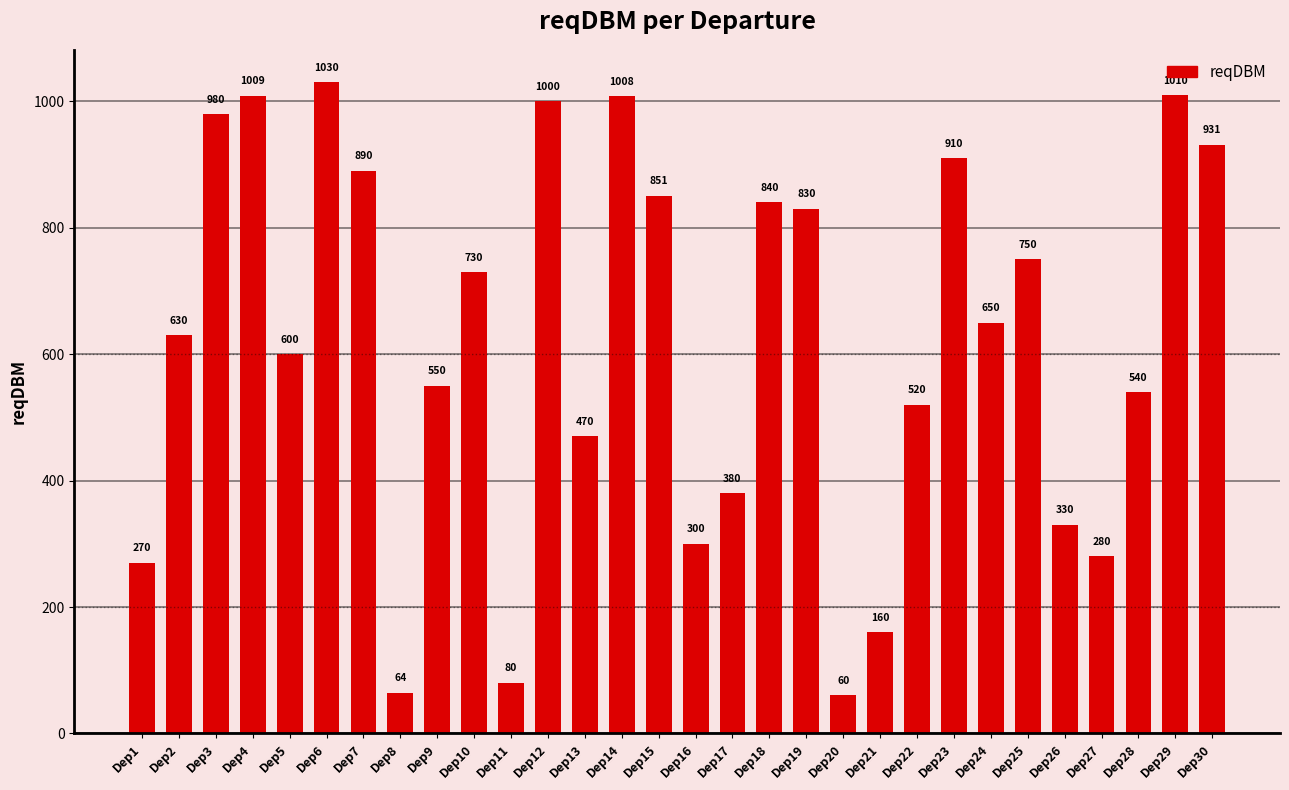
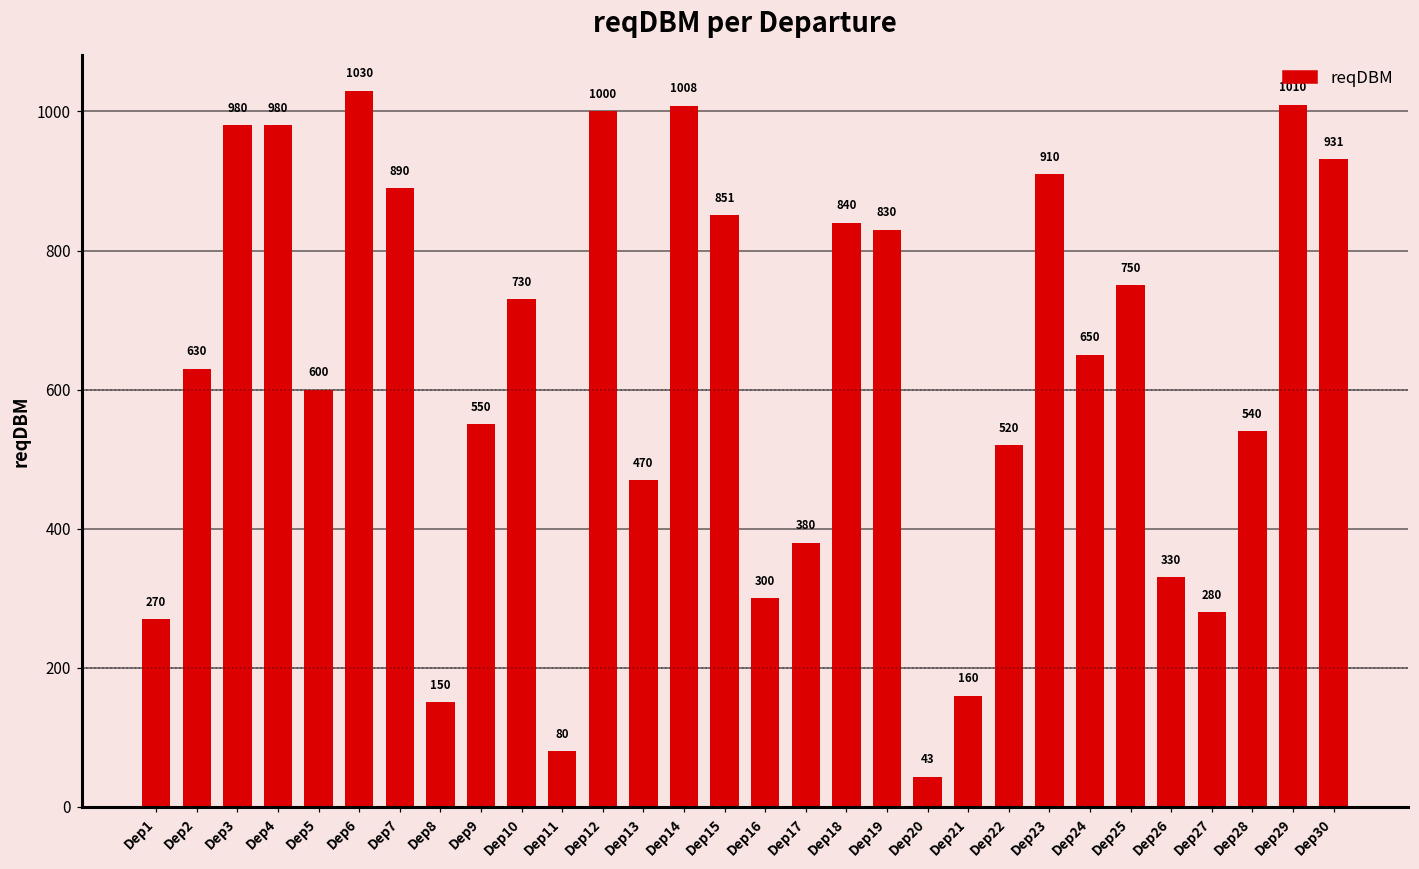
  {
    "Dep1": 270,
    "Dep2": 630,
    "Dep3": 980,
-   "Dep4": 1009,
+   "Dep4": 980,
    "Dep5": 600,
    "Dep6": 1030,
    "Dep7": 890,
-   "Dep8": 64,
+   "Dep8": 150,
    "Dep9": 550,
    "Dep10": 730,
    "Dep11": 80,
    "Dep12": 1000,
    "Dep13": 470,
    "Dep14": 1008,
    "Dep15": 851,
    "Dep16": 300,
    "Dep17": 380,
    "Dep18": 840,
    "Dep19": 830,
-   "Dep20": 60,
+   "Dep20": 43,
    "Dep21": 160,
    "Dep22": 520,
    "Dep23": 910,
    "Dep24": 650,
    "Dep25": 750,
    "Dep26": 330,
    "Dep27": 280,
    "Dep28": 540,
    "Dep29": 1010,
    "Dep30": 931
  }
